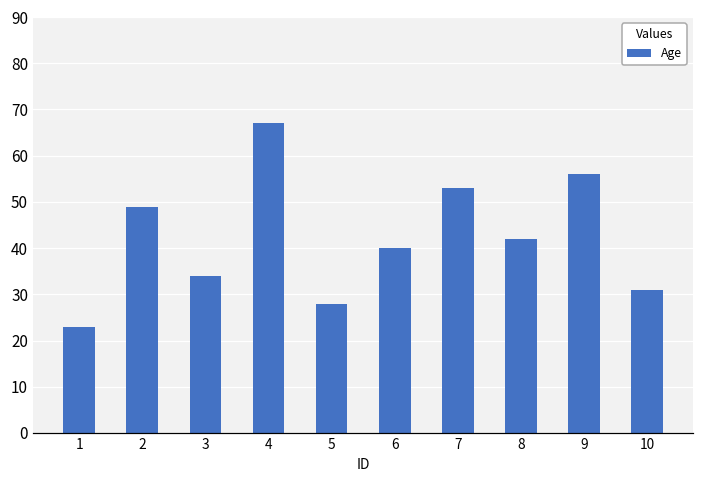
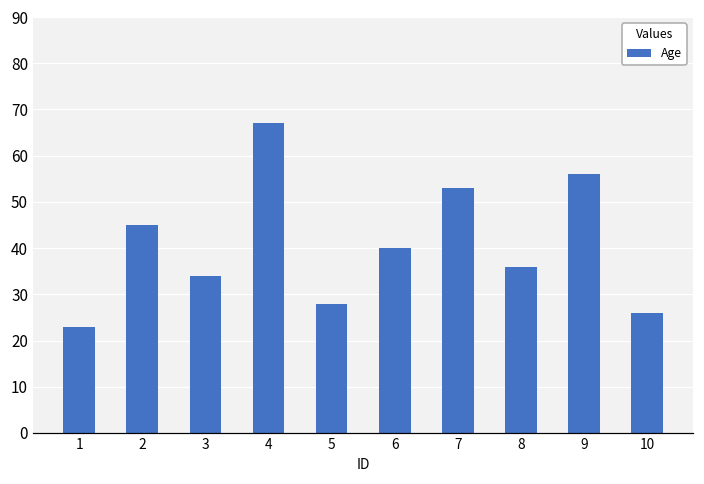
  {
    "1": 23,
-   "2": 49,
+   "2": 45,
    "3": 34,
    "4": 67,
    "5": 28,
    "6": 40,
    "7": 53,
-   "8": 42,
+   "8": 36,
    "9": 56,
-   "10": 31
+   "10": 26
  }
